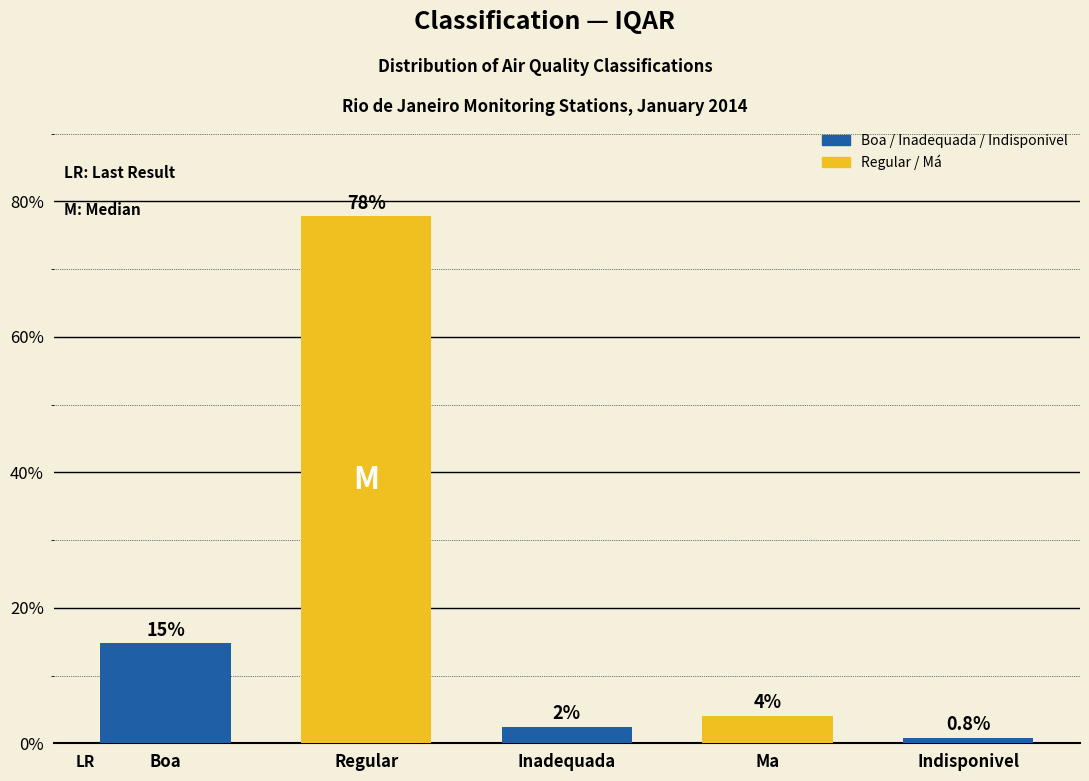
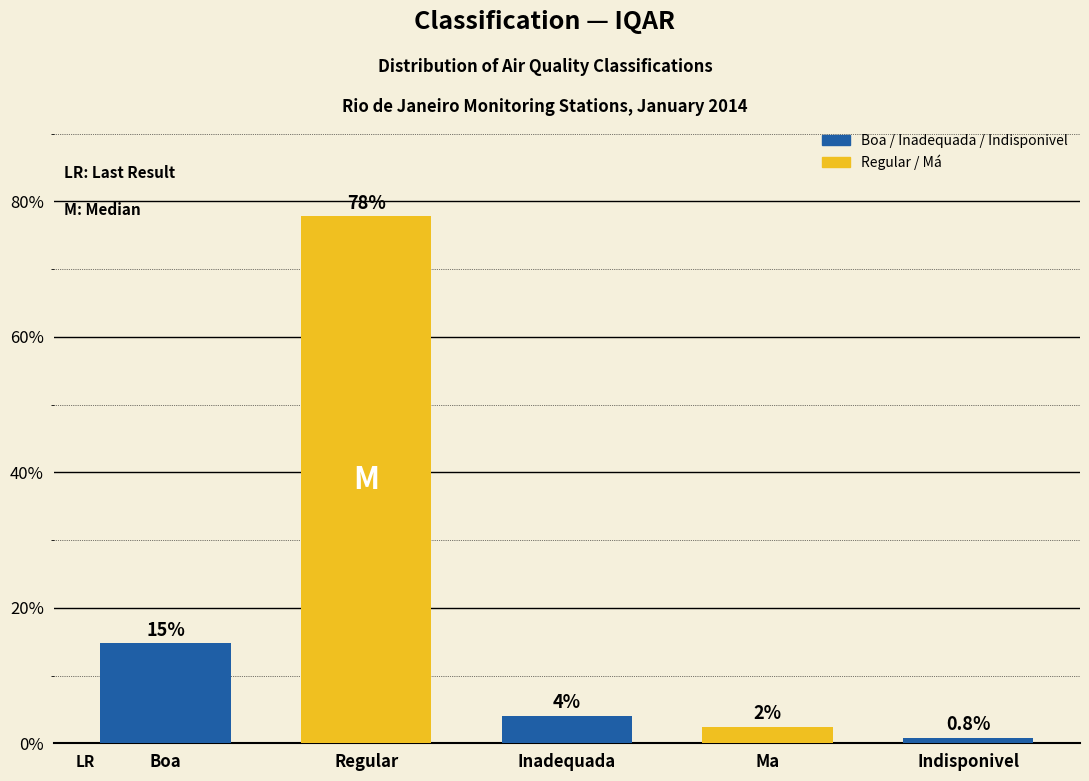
  {
    "Boa": "15%",
    "Regular": "78%",
-   "Inadequada": "2%",
-   "Ma": "4%",
+   "Inadequada": "4%",
+   "Ma": "2%",
    "Indisponivel": "0.8%"
  }
